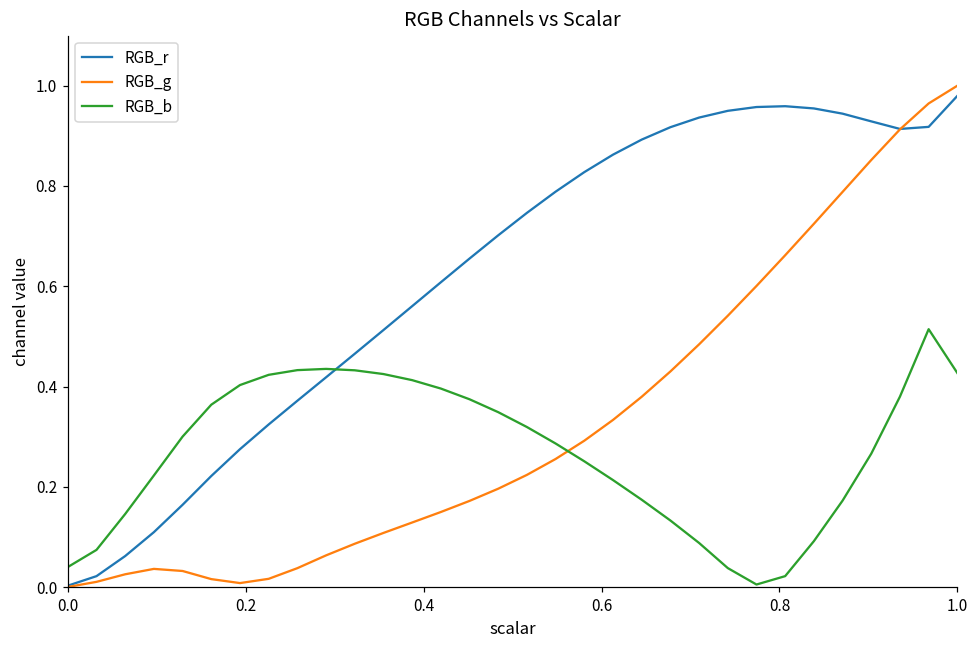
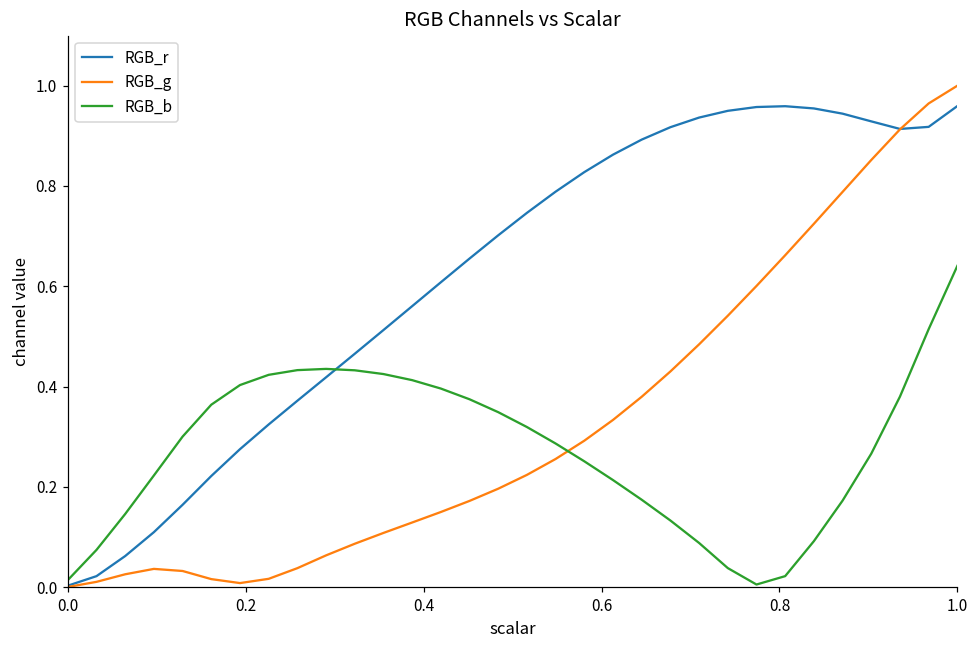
  {
    "RGB_r": {
-     "1.0": 0.98
+     "1.0": 0.96
    },
    "RGB_g": {
      "1.0": 1.00
    },
    "RGB_b": {
-     "0.0": 0.04,
-     "1.0": 0.43
+     "0.0": 0.01,
+     "1.0": 0.64
    }
  }
